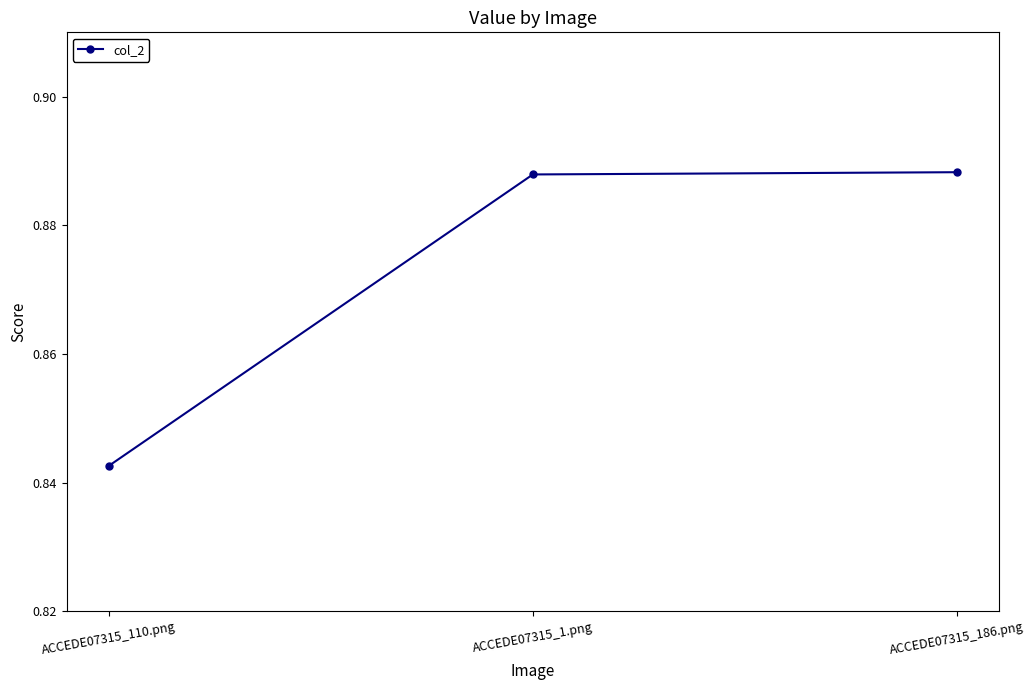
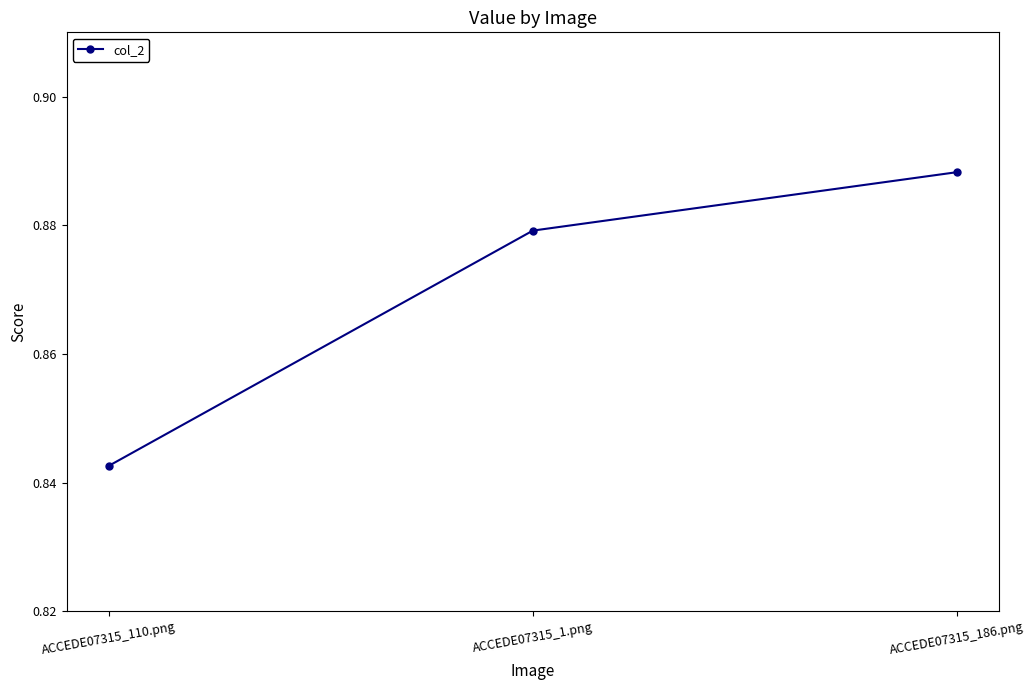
  {
    "ACCEDE07315_110.png": 0.843,
-   "ACCEDE07315_1.png": 0.888,
+   "ACCEDE07315_1.png": 0.879,
    "ACCEDE07315_186.png": 0.888
  }
